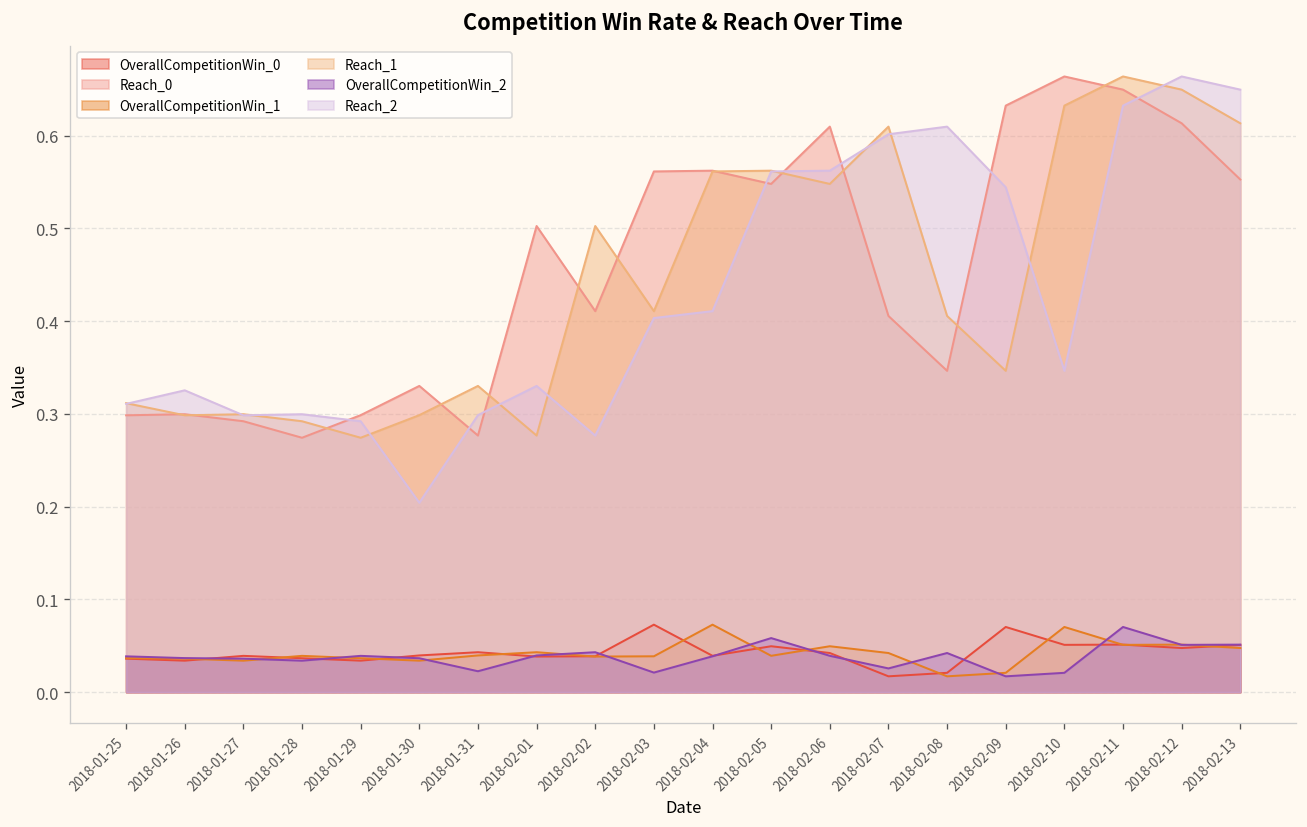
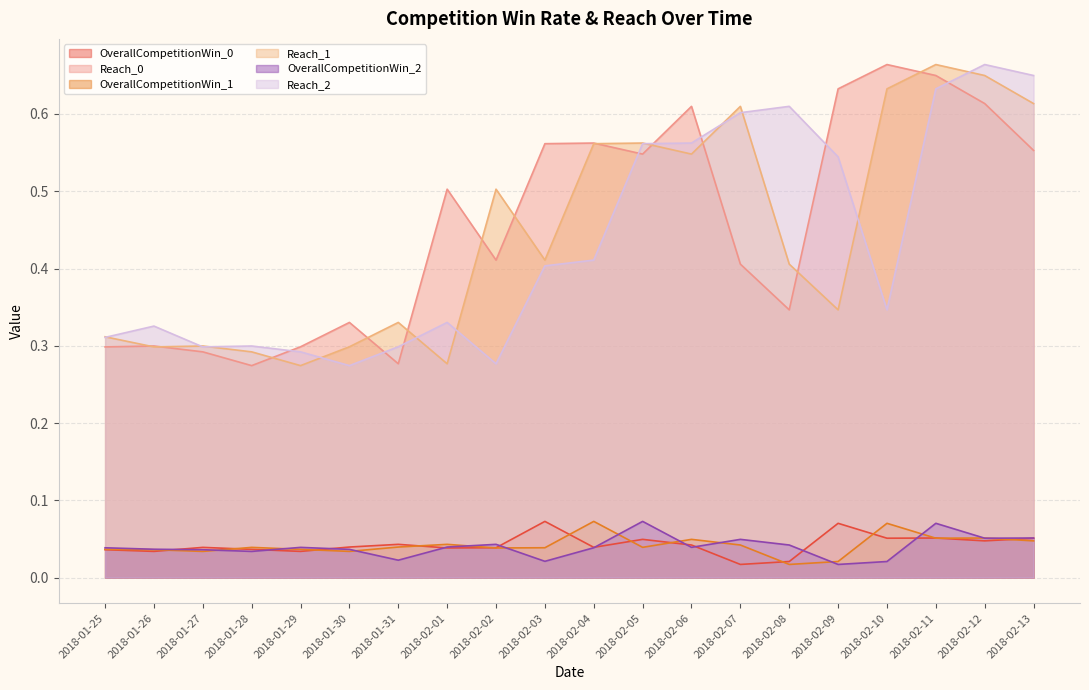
  {
    "OverallCompetitionWin_2": {
      "2018-01-31": 0.02,
      "2018-02-02": 0.04,
      "2018-02-03": 0.02,
-     "2018-02-05": 0.06,
-     "2018-02-07": 0.03,
+     "2018-02-05": 0.07,
+     "2018-02-07": 0.05,
      "2018-02-08": 0.04,
      "2018-02-09": 0.02,
      "2018-02-10": 0.02,
      "2018-02-11": 0.07
    },
    "Reach_2": {
      "2018-01-26": 0.33,
      "2018-01-28": 0.30,
      "2018-01-29": 0.29,
-     "2018-01-30": 0.20,
+     "2018-01-30": 0.27,
      "2018-01-31": 0.30,
      "2018-02-01": 0.33,
      "2018-02-02": 0.28,
      "2018-02-03": 0.40,
      "2018-02-04": 0.41,
      "2018-02-06": 0.56,
      "2018-02-07": 0.60,
      "2018-02-08": 0.61,
      "2018-02-09": 0.54,
      "2018-02-10": 0.35,
      "2018-02-11": 0.63,
      "2018-02-12": 0.66,
      "2018-02-13": 0.65
    }
  }
